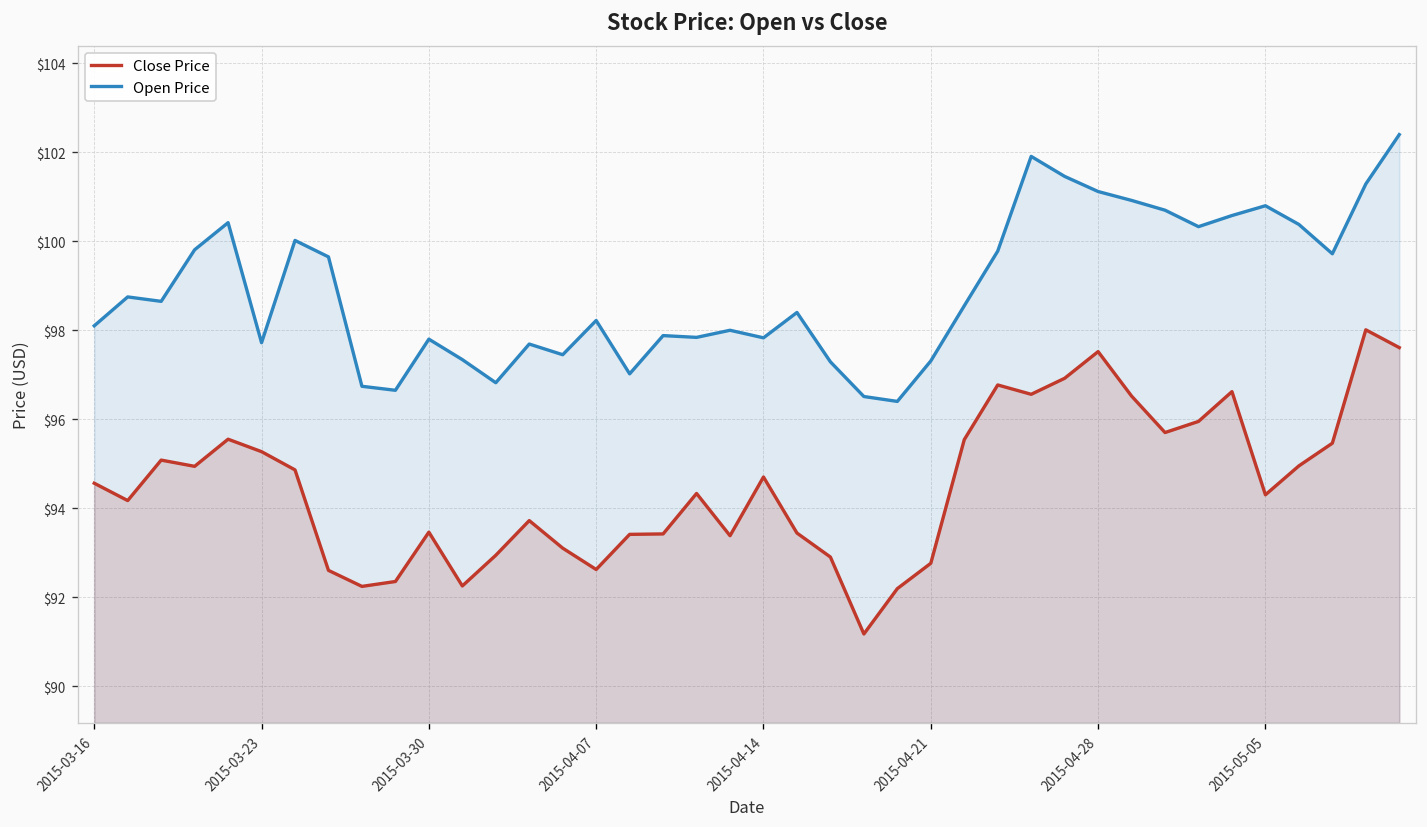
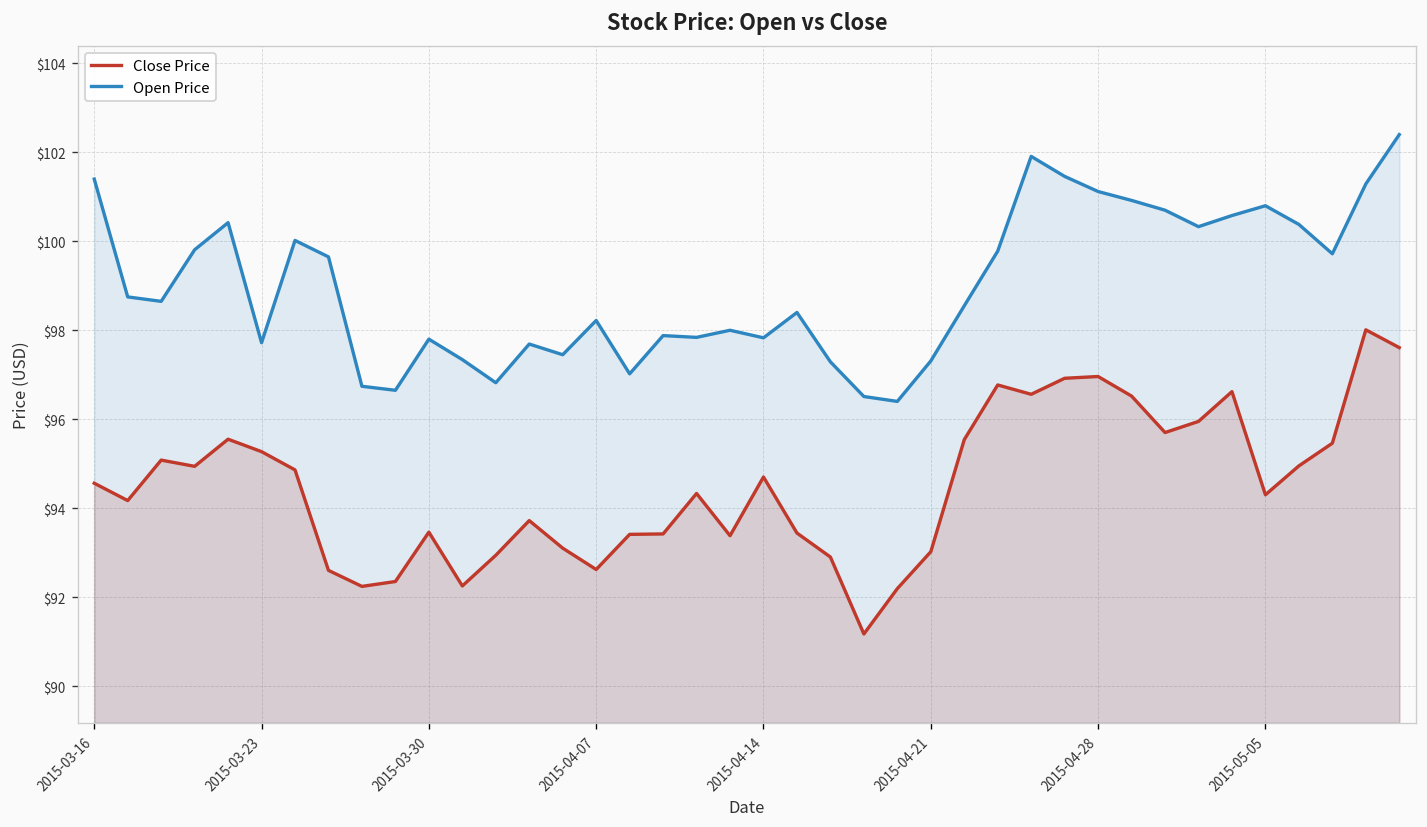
  {
    "Close Price": {
      "2015-03-16": "$94.6",
      "2015-03-23": "$95.3",
      "2015-03-30": "$93.5",
      "2015-04-07": "$92.6",
      "2015-04-14": "$94.7",
-     "2015-04-21": "$92.8",
-     "2015-04-28": "$97.5",
+     "2015-04-21": "$93.0",
+     "2015-04-28": "$97.0",
      "2015-05-05": "$94.3"
    },
    "Open Price": {
-     "2015-03-16": "$98.1",
+     "2015-03-16": "$101.4",
      "2015-03-23": "$97.7",
      "2015-03-30": "$97.8",
      "2015-04-07": "$98.2",
      "2015-04-14": "$97.8",
      "2015-04-21": "$97.3",
      "2015-04-28": "$101.1",
      "2015-05-05": "$100.8"
    }
  }
